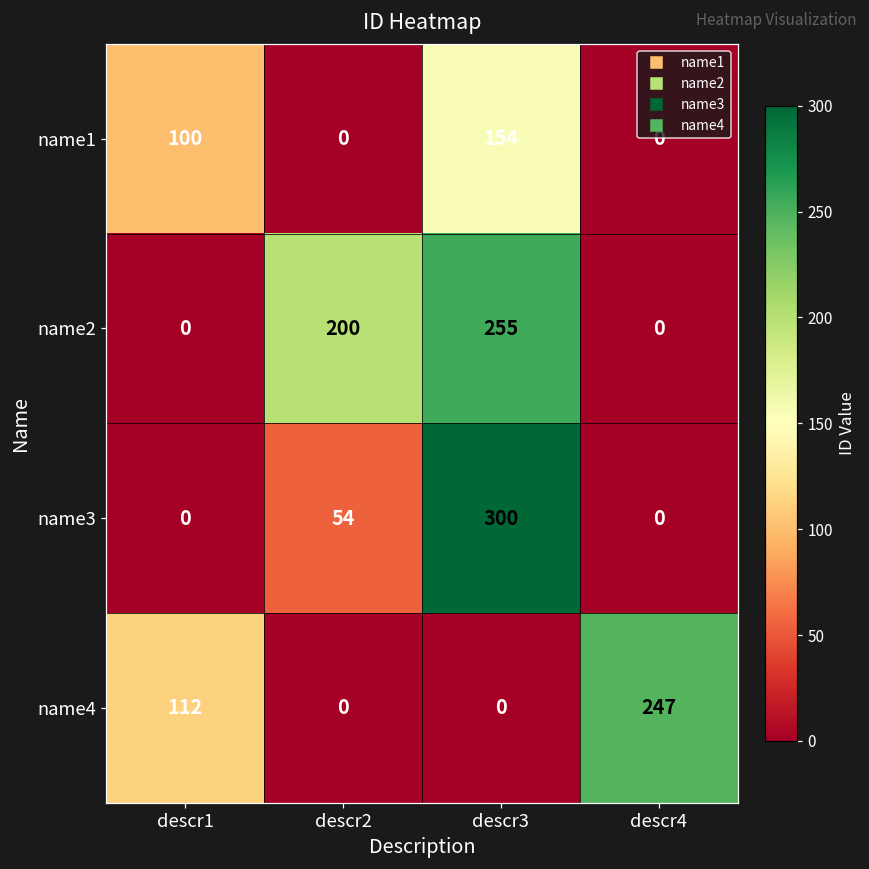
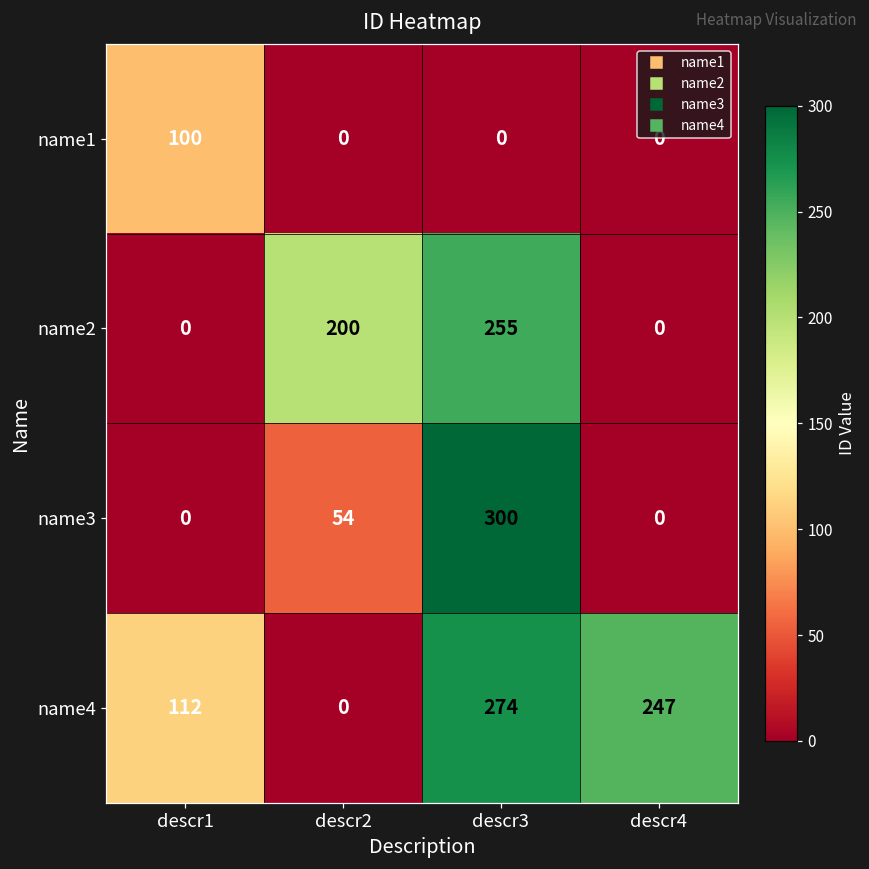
  {
    "name1": {
      "descr1": 100,
      "descr2": 0,
-     "descr3": 154
+     "descr3": 0
    },
    "name2": {
      "descr1": 0,
      "descr2": 200,
      "descr3": 255,
      "descr4": 0
    },
    "name3": {
      "descr1": 0,
      "descr2": 54,
      "descr3": 300,
      "descr4": 0
    },
    "name4": {
      "descr1": 112,
      "descr2": 0,
-     "descr3": 0,
+     "descr3": 274,
      "descr4": 247
    }
  }
